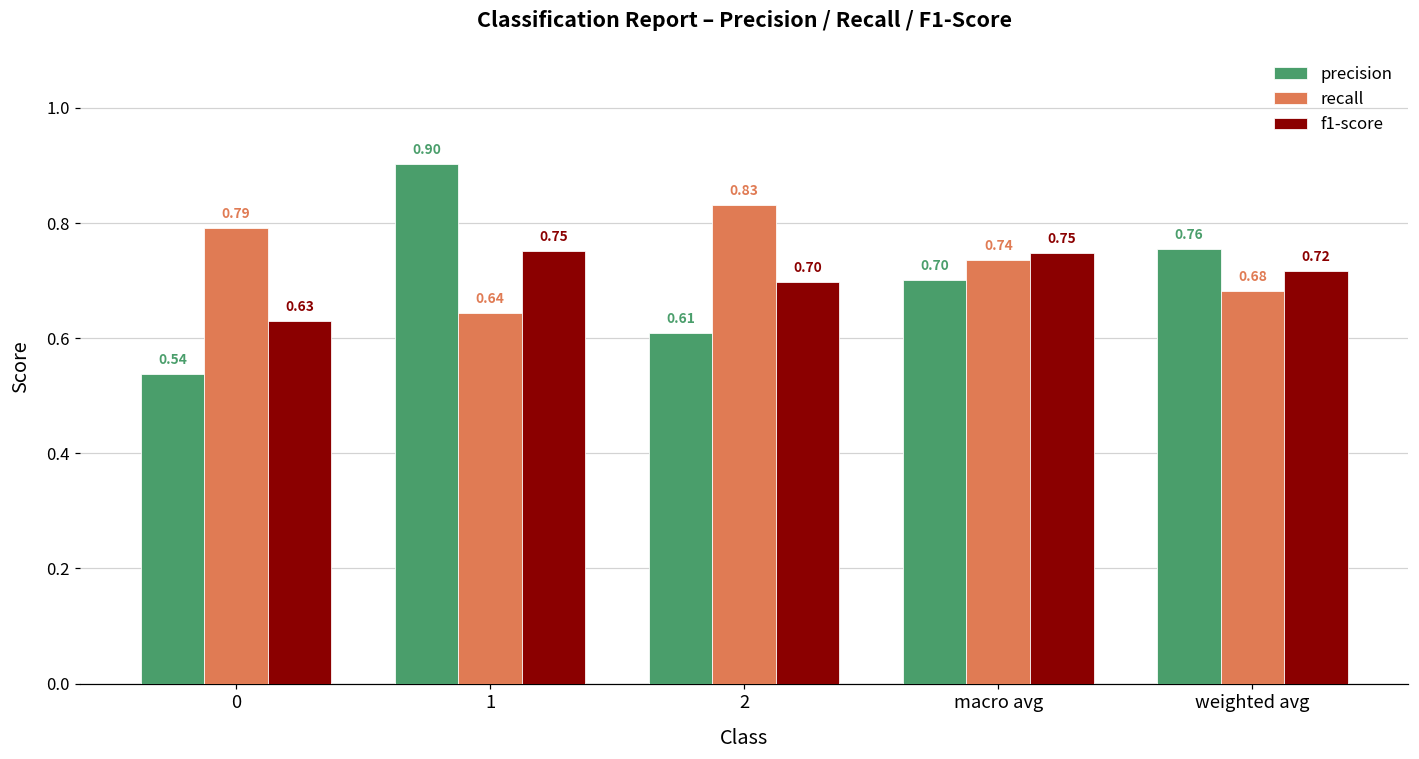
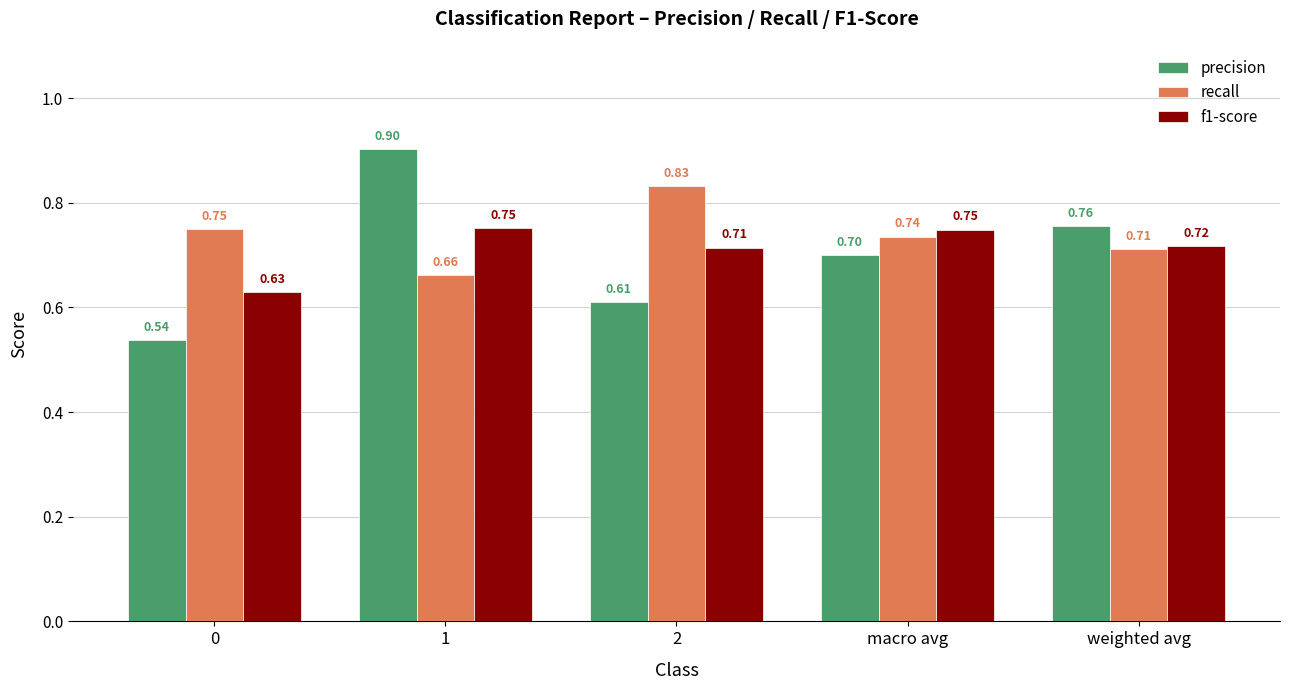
  {
    "precision": {
      "0": 0.54,
      "1": 0.90,
      "2": 0.61,
      "macro avg": 0.70,
      "weighted avg": 0.76
    },
    "recall": {
-     "0": 0.79,
-     "1": 0.64,
+     "0": 0.75,
+     "1": 0.66,
      "2": 0.83,
      "macro avg": 0.74,
-     "weighted avg": 0.68
+     "weighted avg": 0.71
    },
    "f1-score": {
      "0": 0.63,
      "1": 0.75,
-     "2": 0.70,
+     "2": 0.71,
      "macro avg": 0.75,
      "weighted avg": 0.72
    }
  }
